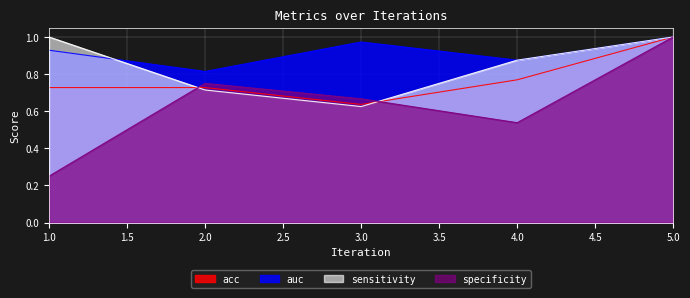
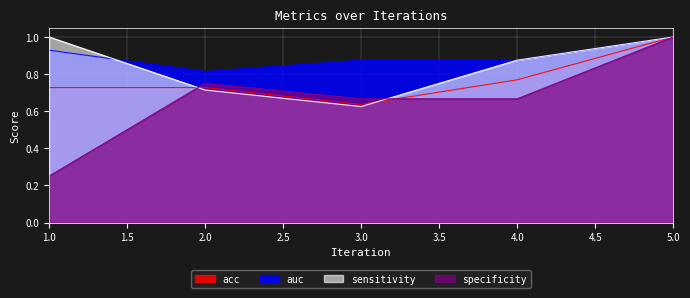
  {
    "acc": {
      "1.0": 0.73,
      "4.0": 0.77
    },
    "auc": {
      "1.0": 0.93,
      "2.0": 0.81,
-     "3.0": 0.97
+     "3.0": 0.88
    },
    "sensitivity": {
      "1.0": 1.00
    },
    "specificity": {
      "1.0": 0.25,
      "2.0": 0.75,
      "3.0": 0.67,
-     "4.0": 0.54
+     "4.0": 0.67
    }
  }
